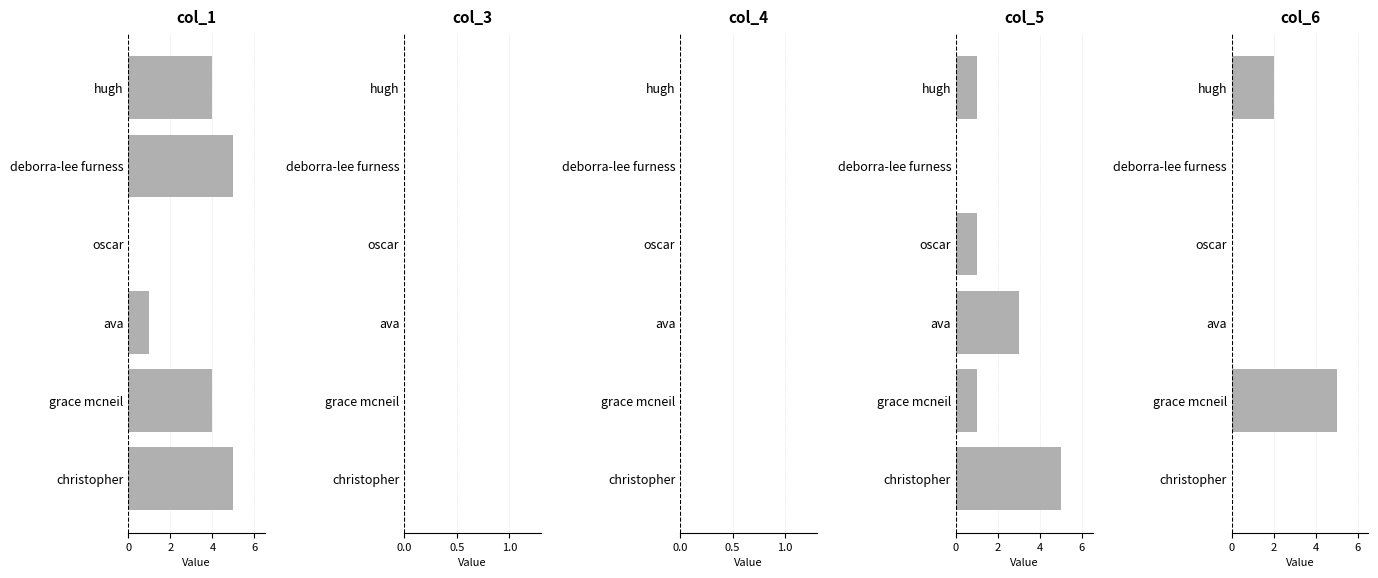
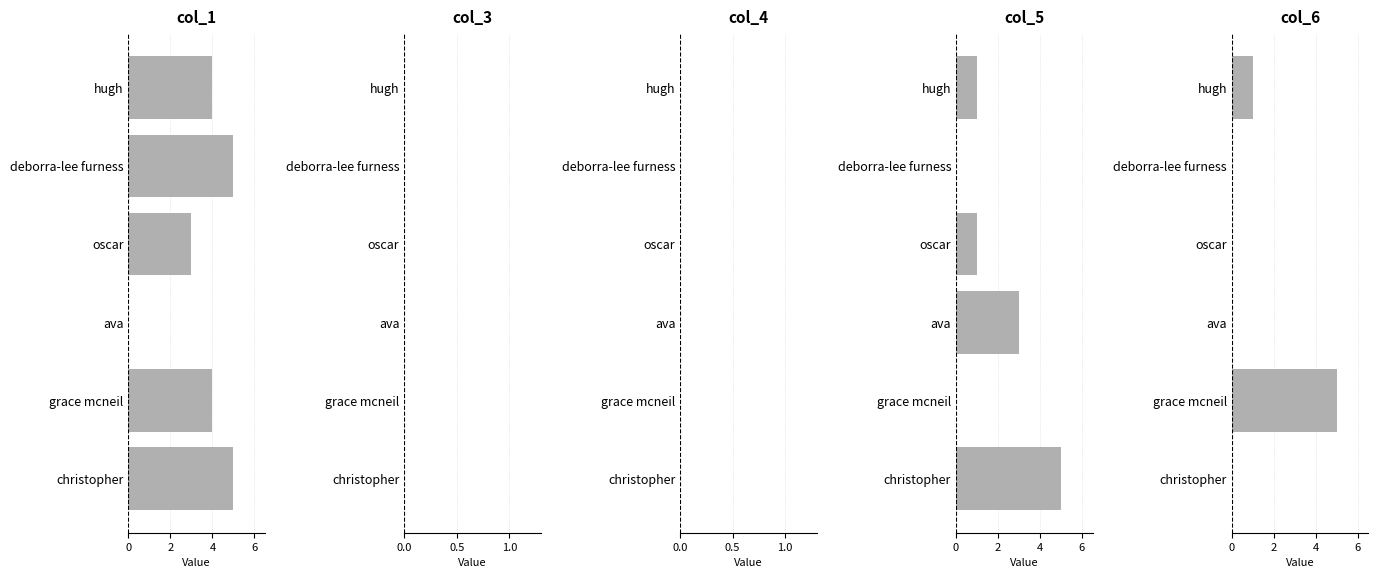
  {
    "col_1": {
      "hugh": 4,
      "deborra-lee furness": 5,
-     "oscar": 0,
-     "ava": 1,
+     "oscar": 3,
+     "ava": 0,
      "grace mcneil": 4,
      "christopher": 5
    },
    "col_3": {
      "hugh": 0.00,
      "deborra-lee furness": 0.00,
      "oscar": 0.00,
      "ava": 0.00,
      "grace mcneil": 0.00,
      "christopher": 0.00
    },
    "col_4": {
      "hugh": 0.00,
      "deborra-lee furness": 0.00,
      "oscar": 0.00,
      "ava": 0.00,
      "grace mcneil": 0.00,
      "christopher": 0.00
    },
    "col_5": {
      "hugh": 1,
      "deborra-lee furness": 0,
      "oscar": 1,
      "ava": 3,
-     "grace mcneil": 1,
+     "grace mcneil": 0,
      "christopher": 5
    },
    "col_6": {
-     "hugh": 2,
+     "hugh": 1,
      "deborra-lee furness": 0,
      "oscar": 0,
      "ava": 0,
      "grace mcneil": 5,
      "christopher": 0
    }
  }
